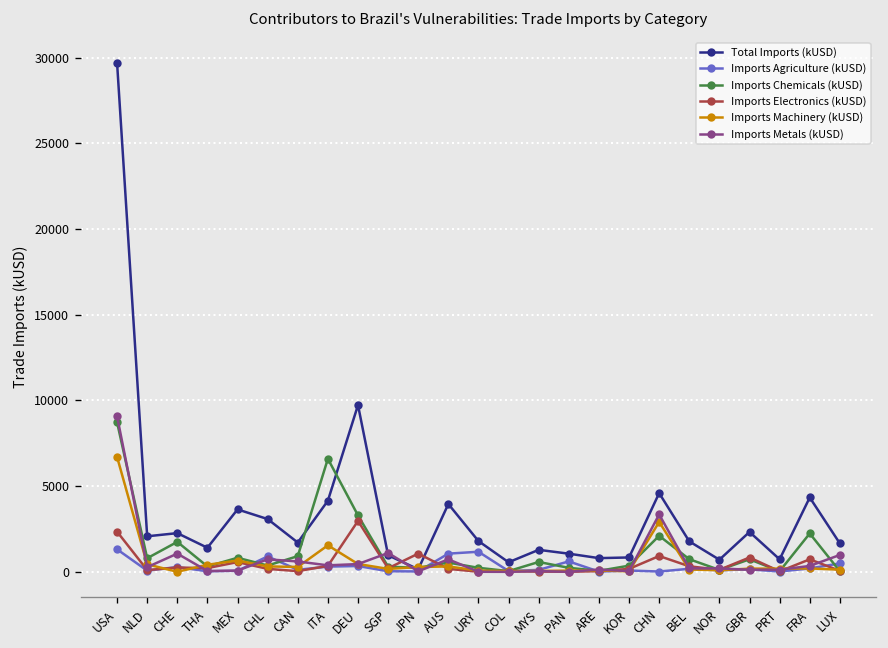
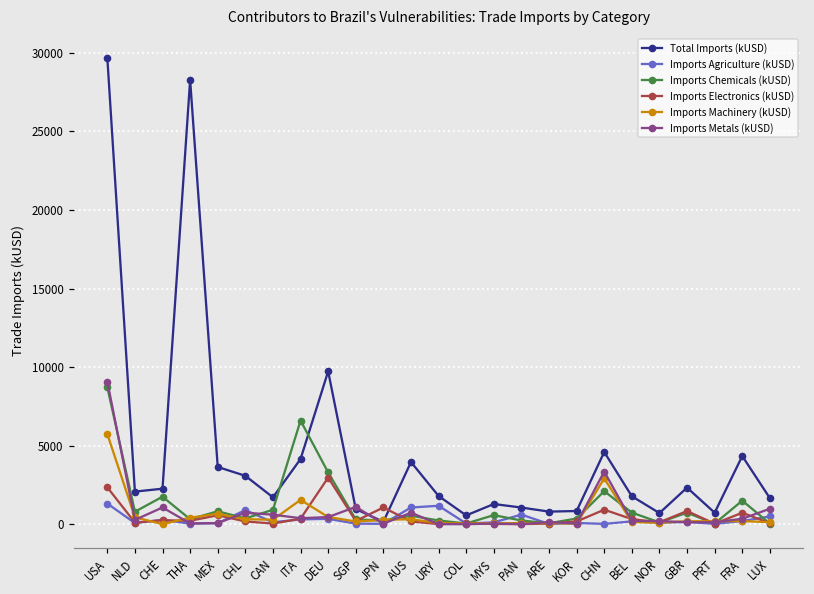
  {
    "Total Imports (kUSD)": {
      "USA": 29700,
      "NLD": 2100,
      "CHE": 2300,
-     "THA": 1400,
+     "THA": 28300,
      "MEX": 3600,
      "CHL": 3100,
      "CAN": 1700,
      "ITA": 4200,
      "DEU": 9700,
      "AUS": 4000,
      "URY": 1800,
      "COL": 600,
      "MYS": 1300,
      "PAN": 1100,
      "ARE": 800,
      "KOR": 800,
      "CHN": 4600,
      "BEL": 1800,
      "NOR": 700,
      "GBR": 2300,
      "PRT": 700,
      "FRA": 4300,
      "LUX": 1700
    },
    "Imports Agriculture (kUSD)": {
      "USA": 1300,
      "AUS": 1100,
      "URY": 1200,
      "PAN": 600,
      "CHN": 0,
      "LUX": 500
    },
    "Imports Chemicals (kUSD)": {
      "USA": 8700,
      "NLD": 800,
      "CHE": 1700,
      "CAN": 900,
      "ITA": 6600,
      "DEU": 3300,
      "AUS": 500,
      "MYS": 600,
      "KOR": 400,
      "CHN": 2100,
      "BEL": 700,
-     "FRA": 2200
+     "FRA": 1500
    },
    "Imports Electronics (kUSD)": {
      "USA": 2300,
      "DEU": 3000,
      "JPN": 1100,
      "CHN": 900,
      "FRA": 700
    },
    "Imports Machinery (kUSD)": {
-     "USA": 6700,
+     "USA": 5700,
      "CHE": 0,
      "ITA": 1500,
      "CHN": 2900
    },
    "Imports Metals (kUSD)": {
      "USA": 9100,
      "CHE": 1100,
      "CAN": 600,
      "AUS": 700,
      "CHN": 3300,
      "LUX": 1000
    }
  }
